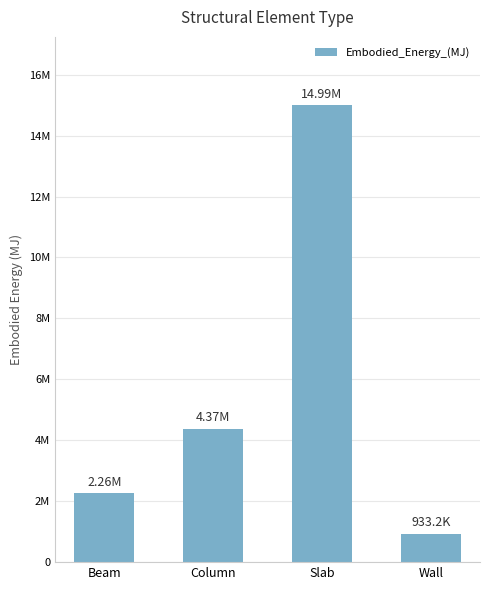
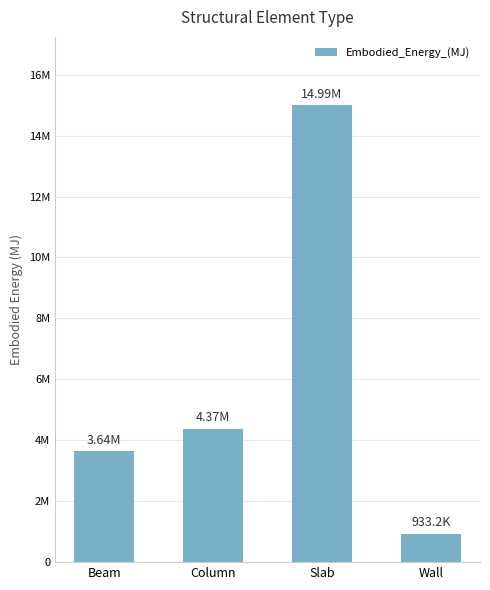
  {
-   "Beam": "2.26M",
+   "Beam": "3.64M",
    "Column": "4.37M",
    "Slab": "14.99M",
    "Wall": "933.2K"
  }
